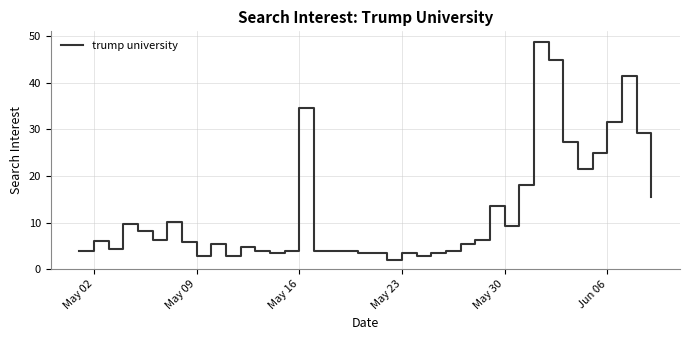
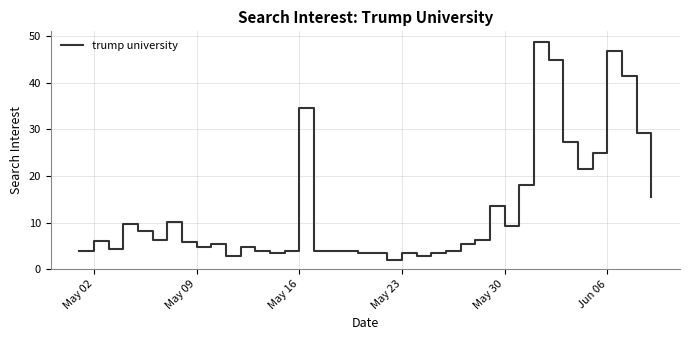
  {
    "May 02": 6,
-   "May 09": 3,
+   "May 09": 5,
    "May 16": 35,
    "May 23": 3,
    "May 30": 9,
-   "Jun 06": 32
+   "Jun 06": 47
  }
